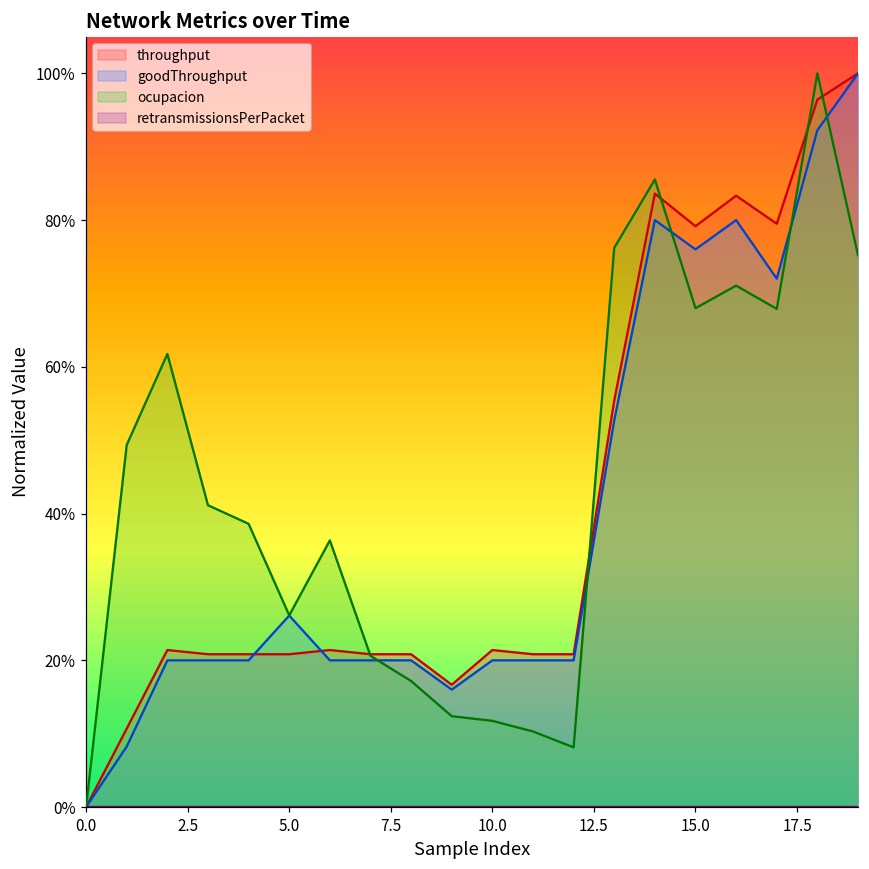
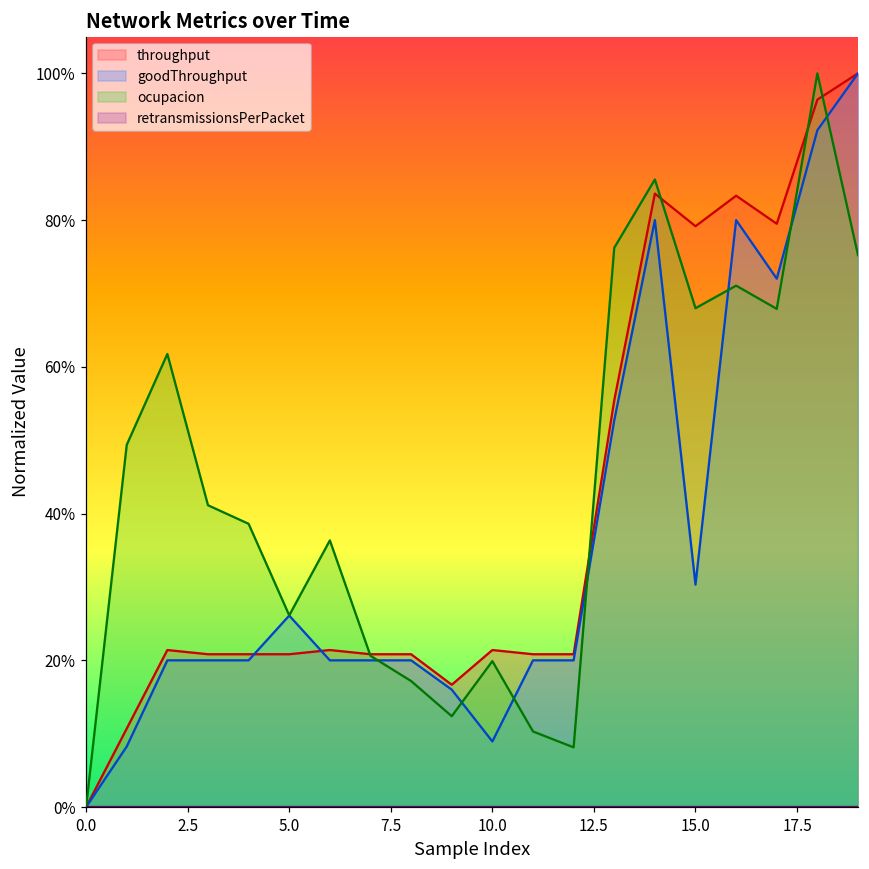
  {
    "goodThroughput": {
-     "10.0": "20%",
-     "15.0": "76%"
+     "10.0": "9%",
+     "15.0": "30%"
    },
    "ocupacion": {
-     "10.0": "12%",
+     "10.0": "20%",
      "15.0": "68%"
    }
  }
